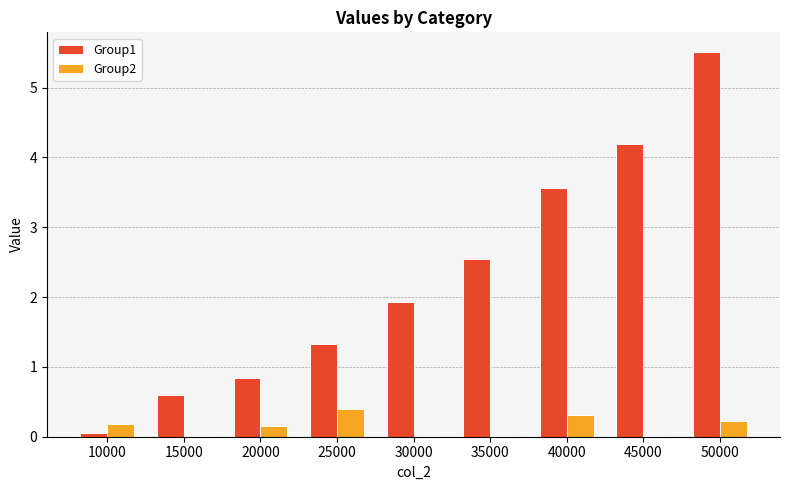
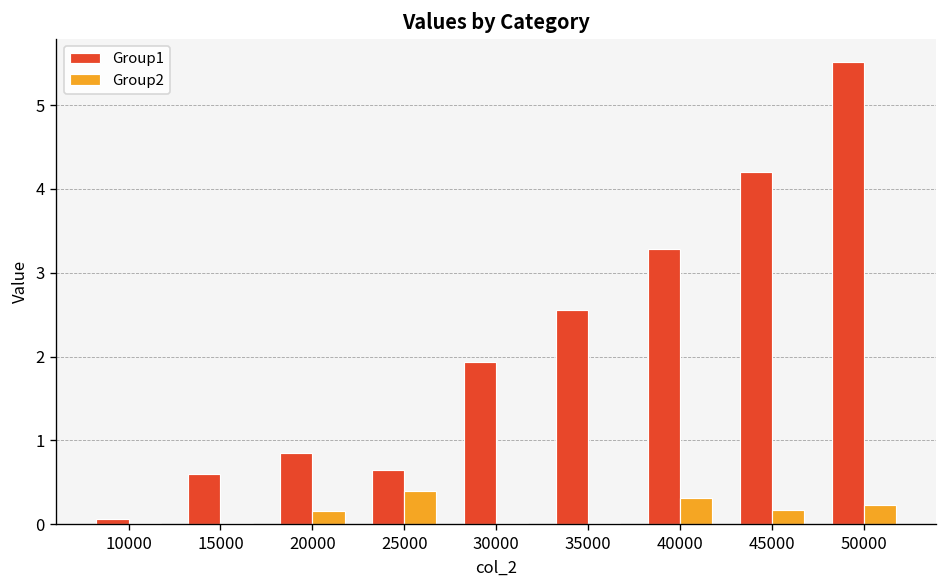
  {
    "Group1": {
      "10000": 0.1,
      "15000": 0.6,
      "20000": 0.8,
-     "25000": 1.3,
+     "25000": 0.6,
      "30000": 1.9,
      "35000": 2.6,
-     "40000": 3.6,
+     "40000": 3.3,
      "45000": 4.2,
      "50000": 5.5
    },
    "Group2": {
-     "10000": 0.2,
+     "10000": 0.0,
      "20000": 0.2,
      "25000": 0.4,
      "40000": 0.3,
-     "45000": 0.0,
+     "45000": 0.2,
      "50000": 0.2
    }
  }
